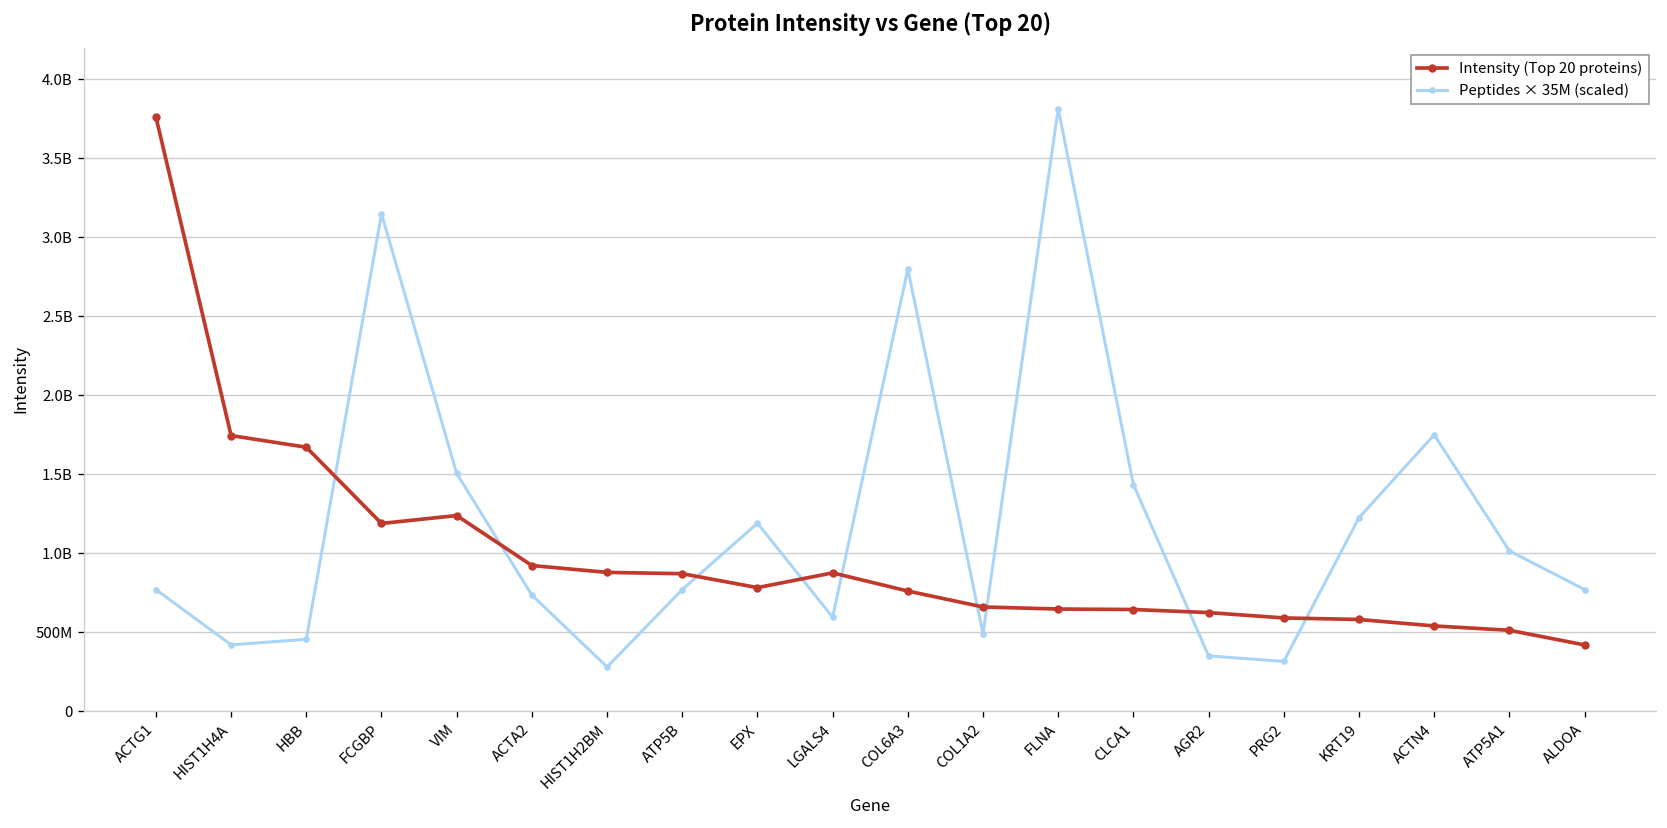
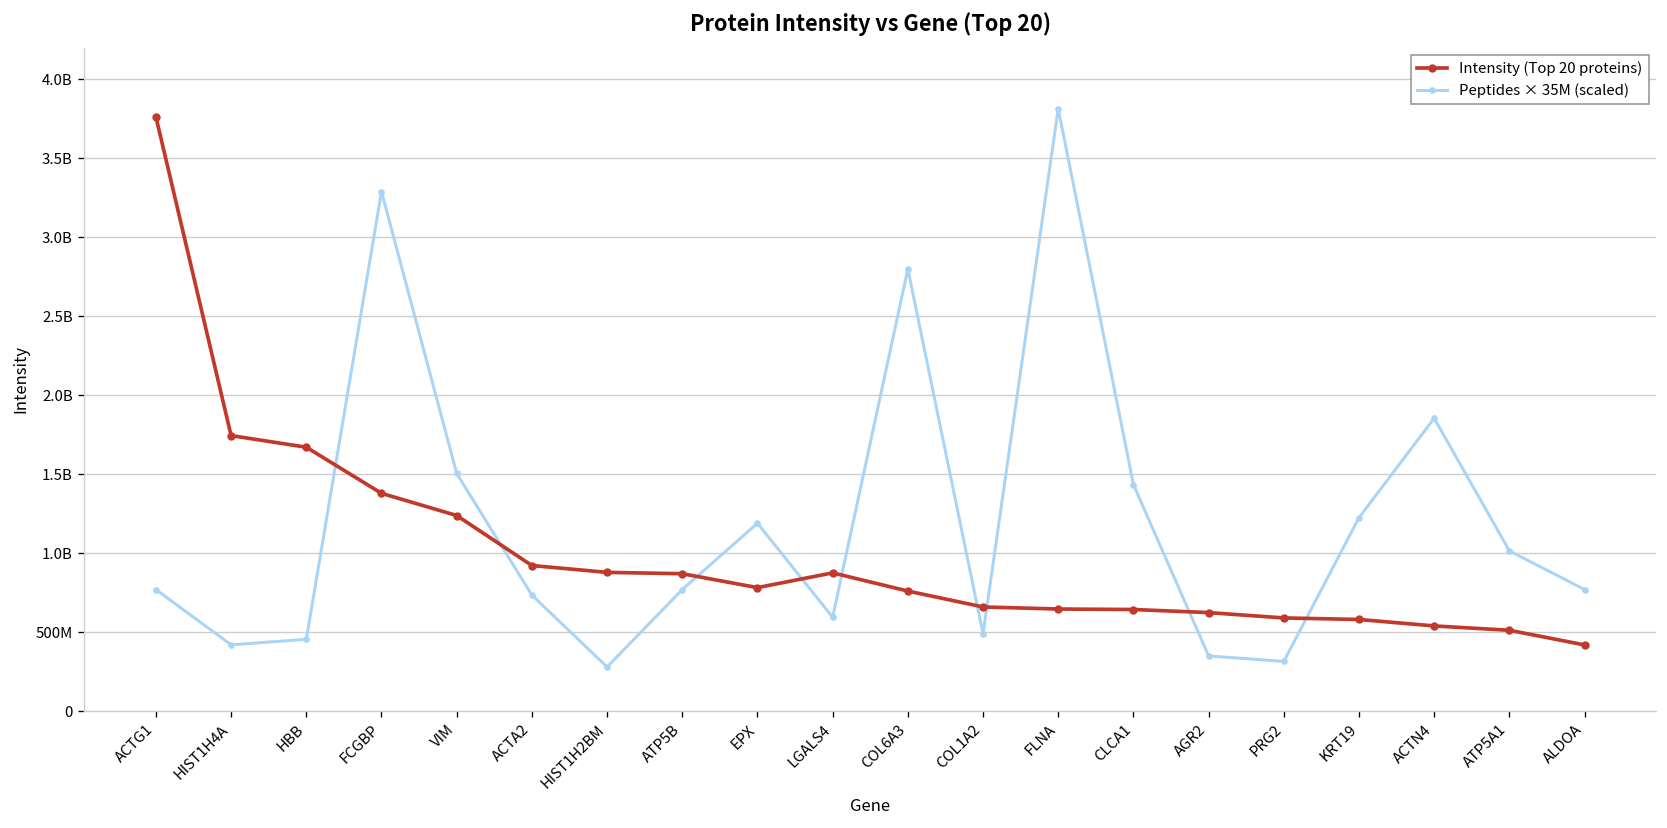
  {
    "Intensity (Top 20 proteins)": {
      "ACTG1": 3760000000,
      "HIST1H4A": 1740000000,
      "HBB": 1670000000,
-     "FCGBP": 1190000000,
+     "FCGBP": 1380000000,
      "VIM": 1240000000,
      "ACTA2": 920000000,
      "HIST1H2BM": 880000000,
      "ATP5B": 870000000,
      "EPX": 780000000,
      "LGALS4": 880000000,
      "COL6A3": 760000000,
      "COL1A2": 660000000,
      "FLNA": 650000000,
      "CLCA1": 640000000,
      "AGR2": 620000000,
      "PRG2": 590000000,
      "KRT19": 580000000,
      "ACTN4": 540000000,
      "ATP5A1": 510000000,
      "ALDOA": 420000000
    },
    "Peptides × 35M (scaled)": {
      "ACTG1": 770000000,
      "HIST1H4A": 420000000,
      "HBB": 460000000,
-     "FCGBP": 3150000000,
+     "FCGBP": 3290000000,
      "VIM": 1510000000,
      "ACTA2": 740000000,
      "HIST1H2BM": 280000000,
      "ATP5B": 770000000,
      "EPX": 1190000000,
      "LGALS4": 600000000,
      "COL6A3": 2800000000,
      "COL1A2": 490000000,
      "FLNA": 3820000000,
      "CLCA1": 1440000000,
      "AGR2": 350000000,
      "PRG2": 320000000,
      "KRT19": 1230000000,
-     "ACTN4": 1750000000,
+     "ACTN4": 1860000000,
      "ATP5A1": 1020000000,
      "ALDOA": 770000000
    }
  }
